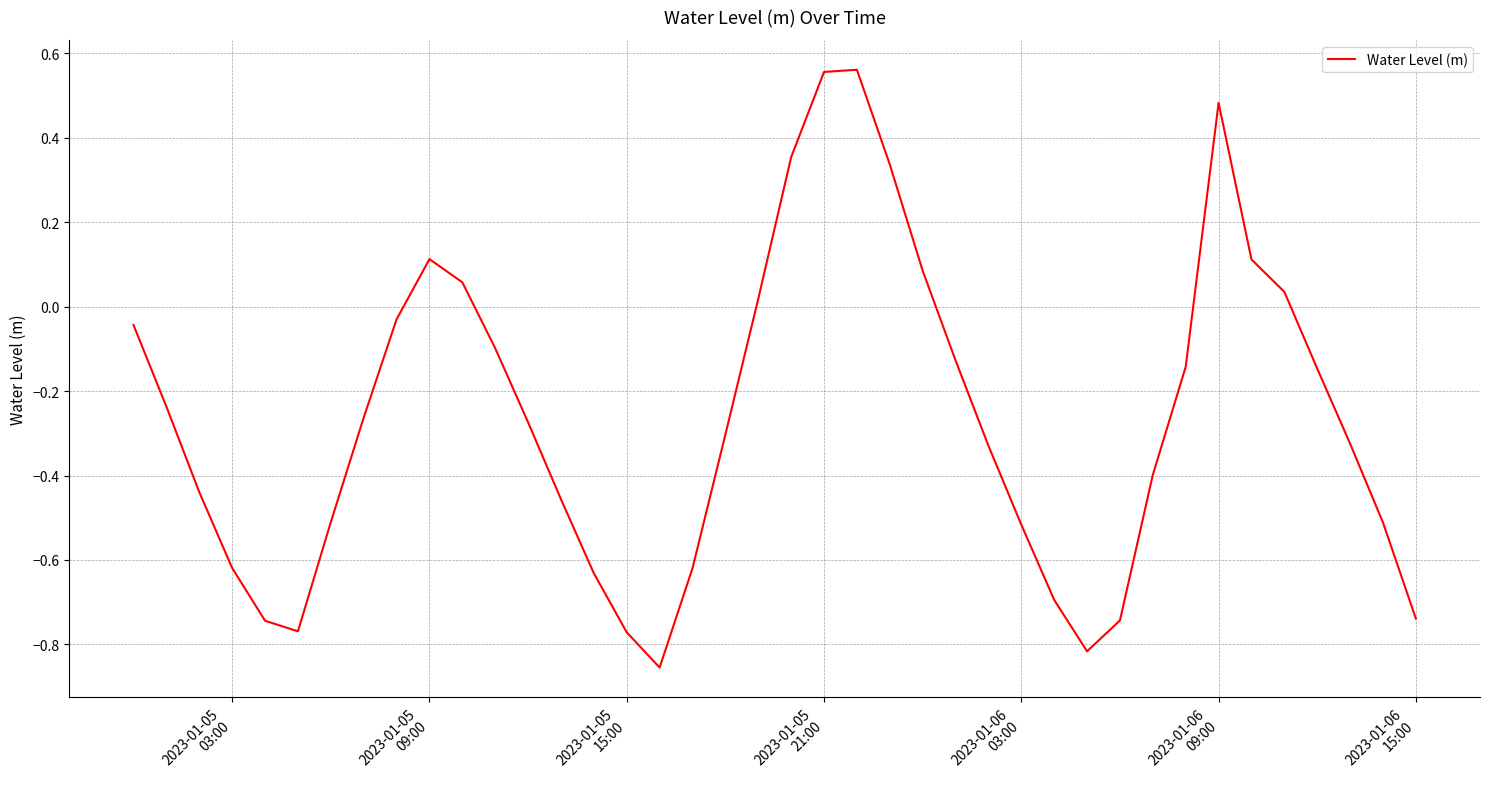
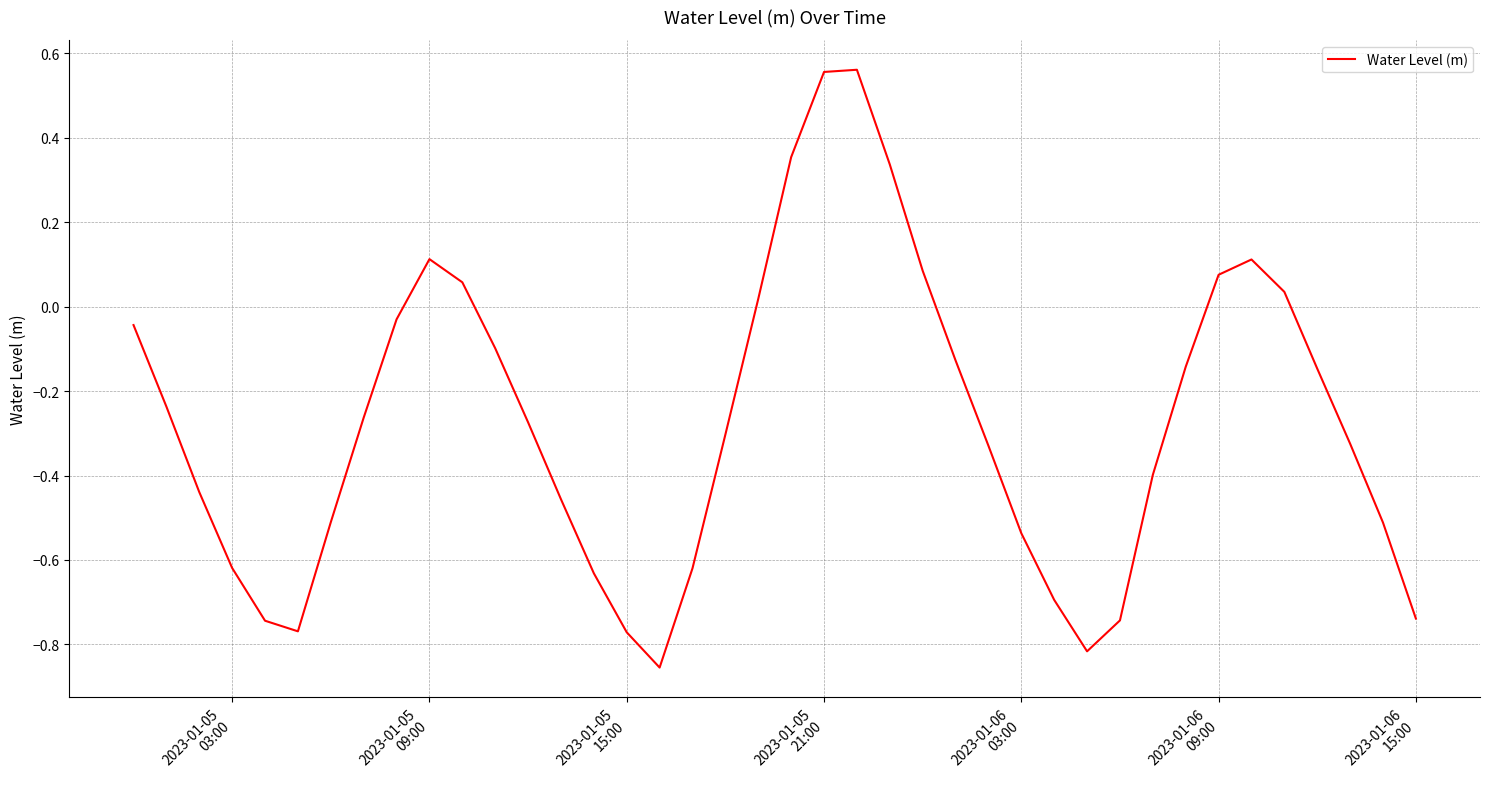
  {
    "2023-01-05 03:00": -0.62,
    "2023-01-05 09:00": 0.11,
    "2023-01-05 15:00": -0.77,
    "2023-01-05 21:00": 0.56,
-   "2023-01-06 03:00": -0.52,
-   "2023-01-06 09:00": 0.48,
+   "2023-01-06 03:00": -0.54,
+   "2023-01-06 09:00": 0.08,
    "2023-01-06 15:00": -0.74
  }
